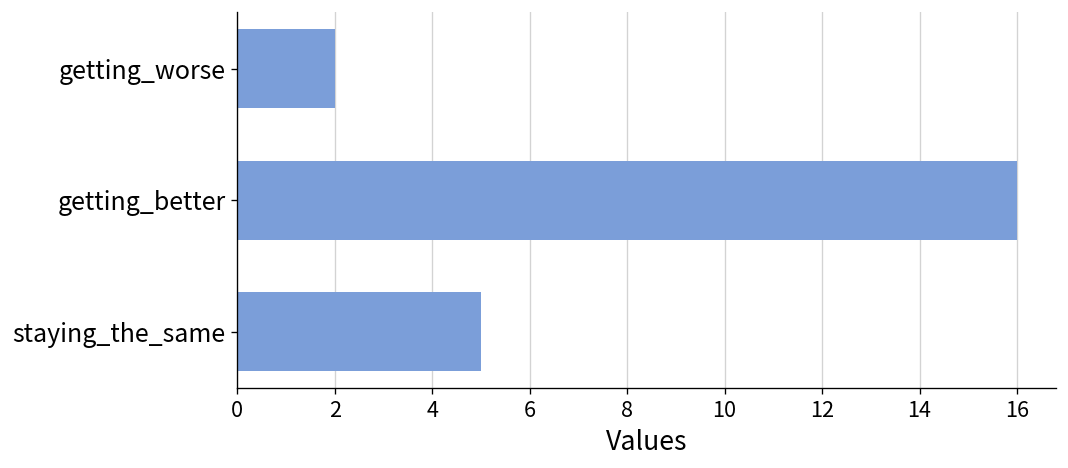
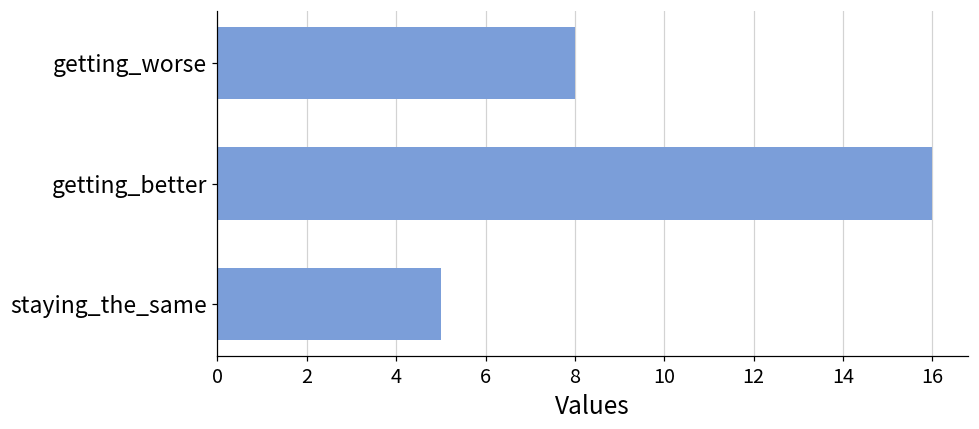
  {
-   "getting_worse": 2,
+   "getting_worse": 8,
    "getting_better": 16,
    "staying_the_same": 5
  }
